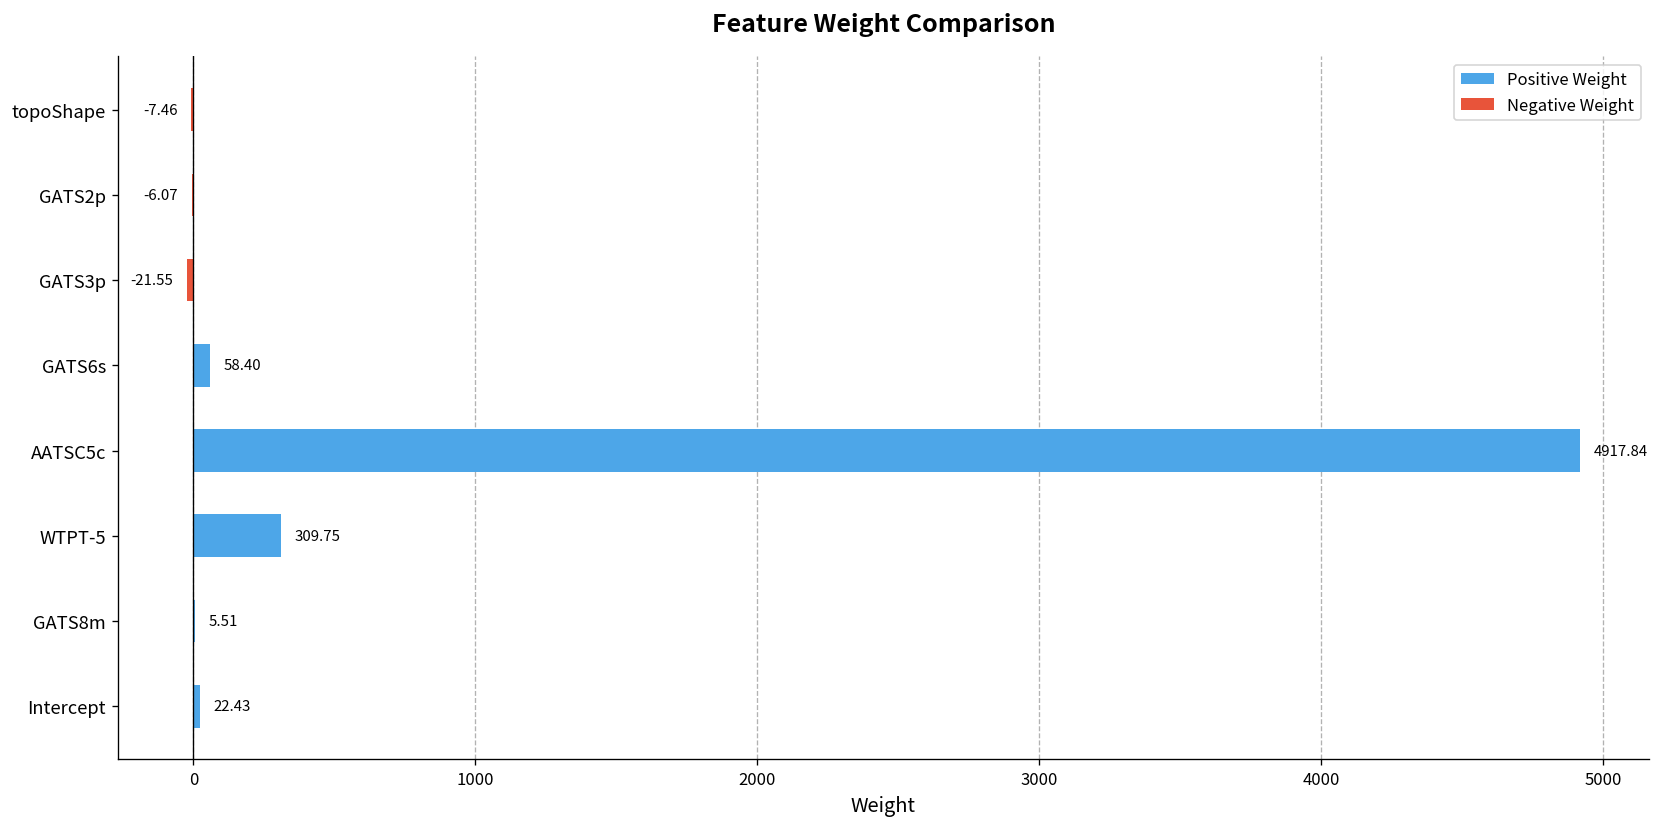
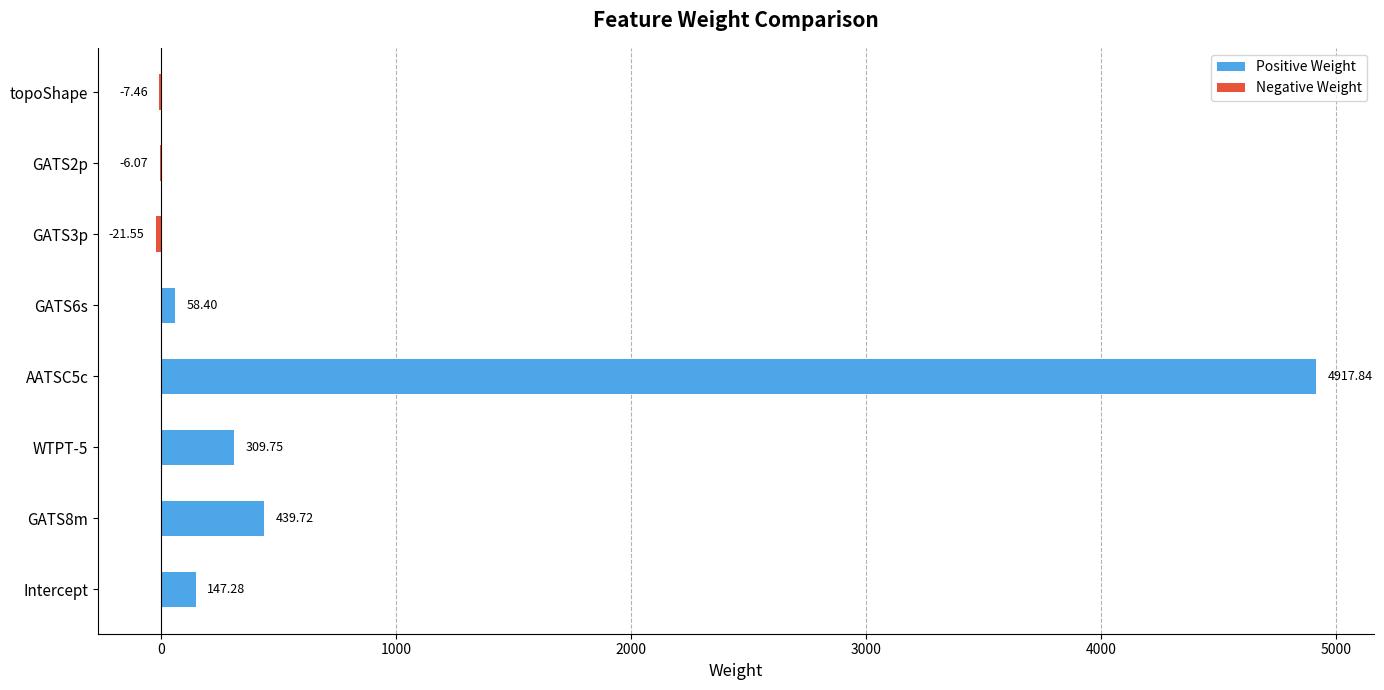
  {
    "topoShape": -7.46,
    "GATS2p": -6.07,
    "GATS3p": -21.55,
    "GATS6s": 58.40,
    "AATSC5c": 4917.84,
    "WTPT-5": 309.75,
-   "GATS8m": 5.51,
-   "Intercept": 22.43
+   "GATS8m": 439.72,
+   "Intercept": 147.28
  }
